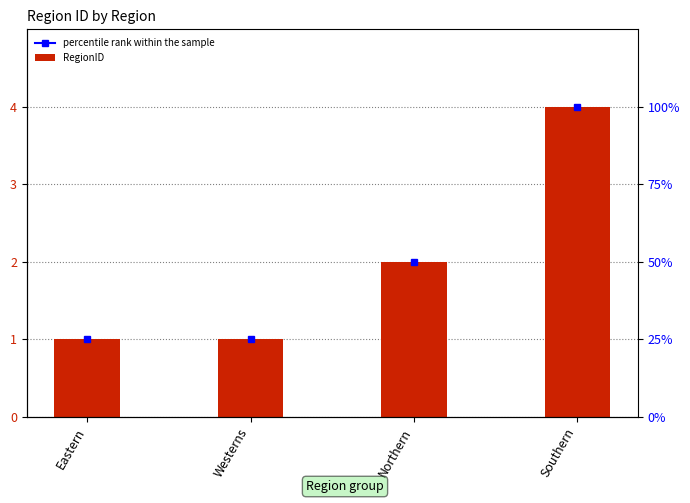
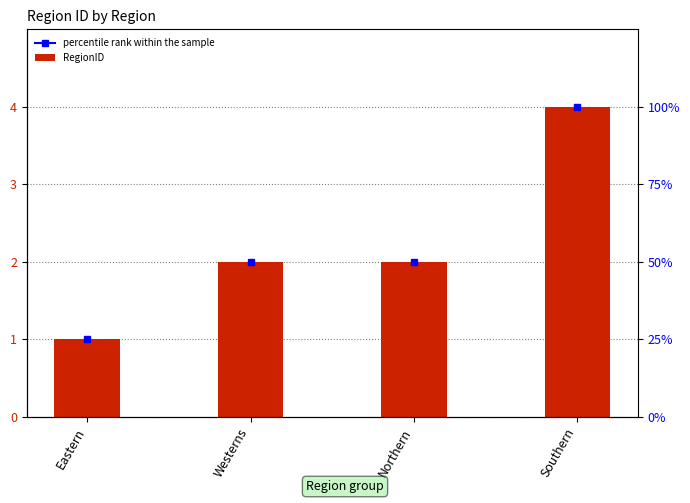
  {
    "RegionID": {
      "Eastern": 1,
-     "Westerns": 1,
+     "Westerns": 2,
      "Northern": 2,
      "Southern": 4
    }
  }
